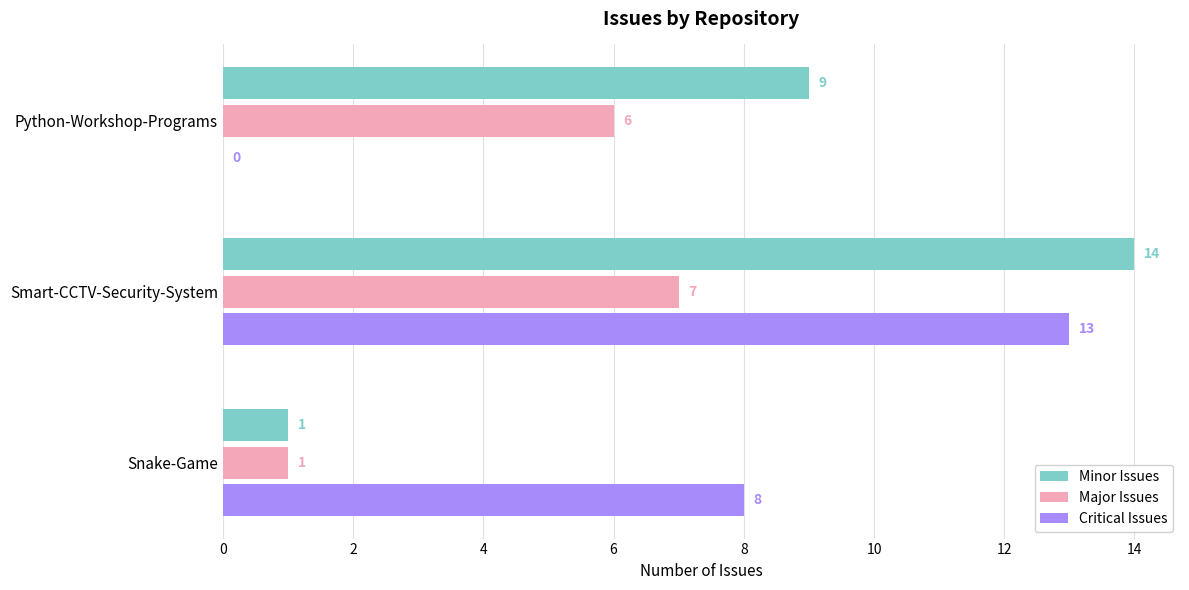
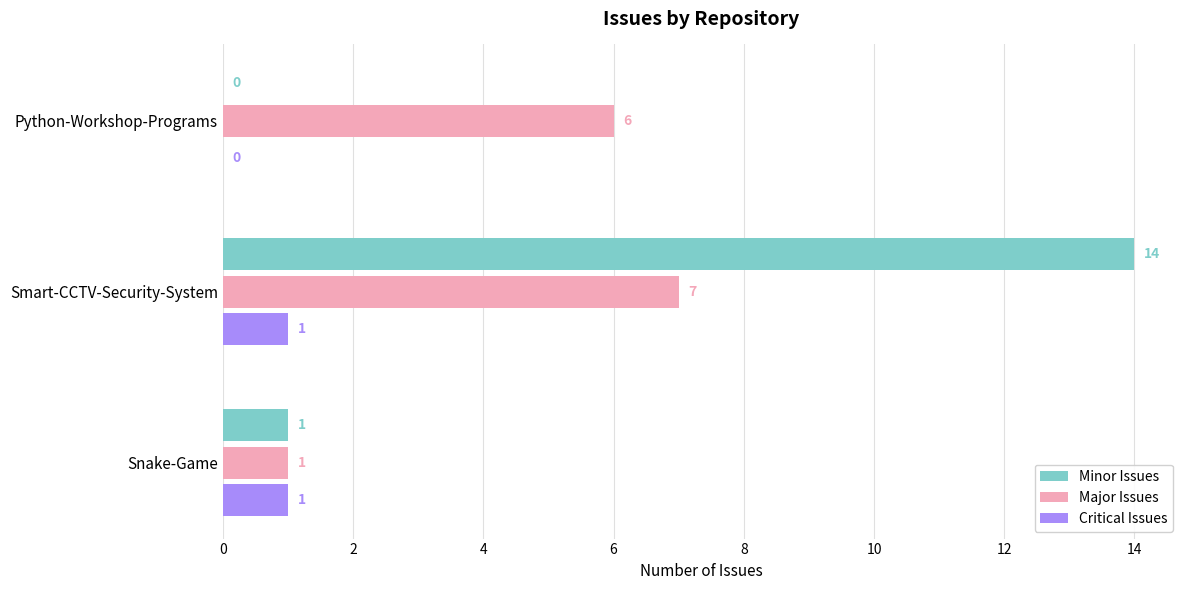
  {
    "Minor Issues": {
-     "Python-Workshop-Programs": 9,
+     "Python-Workshop-Programs": 0,
      "Smart-CCTV-Security-System": 14,
      "Snake-Game": 1
    },
    "Major Issues": {
      "Python-Workshop-Programs": 6,
      "Smart-CCTV-Security-System": 7,
      "Snake-Game": 1
    },
    "Critical Issues": {
      "Python-Workshop-Programs": 0,
-     "Smart-CCTV-Security-System": 13,
-     "Snake-Game": 8
+     "Smart-CCTV-Security-System": 1,
+     "Snake-Game": 1
    }
  }
